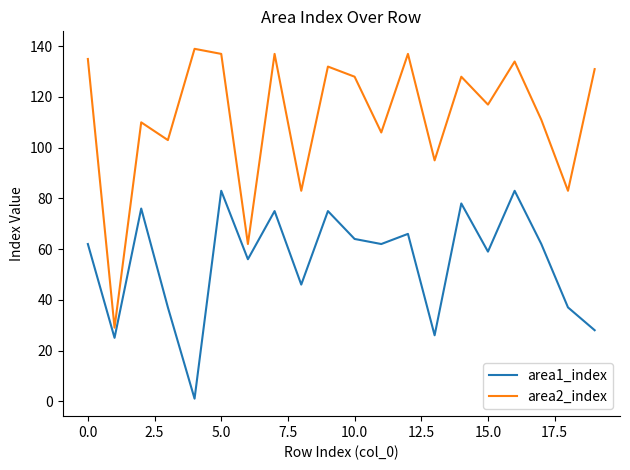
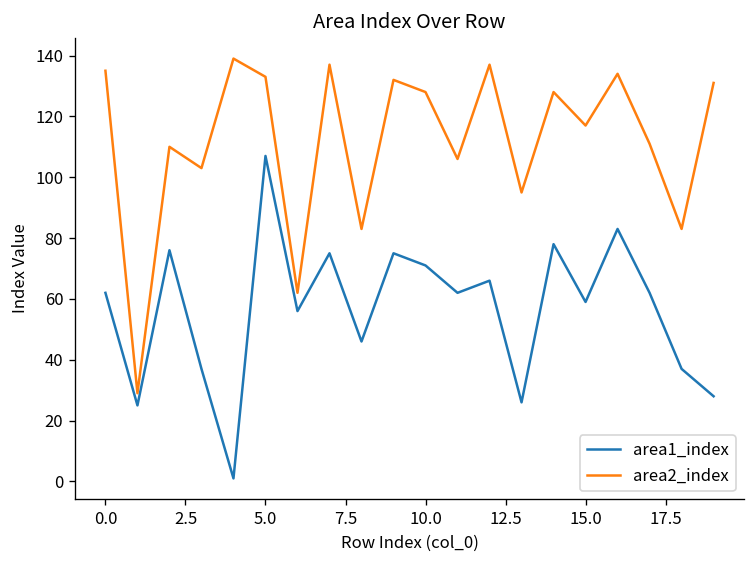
  {
    "area1_index": {
      "0.0": 62,
-     "5.0": 83,
-     "10.0": 64,
+     "5.0": 107,
+     "10.0": 71,
      "15.0": 59
    },
    "area2_index": {
      "0.0": 135,
-     "5.0": 137,
+     "5.0": 133,
      "10.0": 128,
      "15.0": 117
    }
  }
